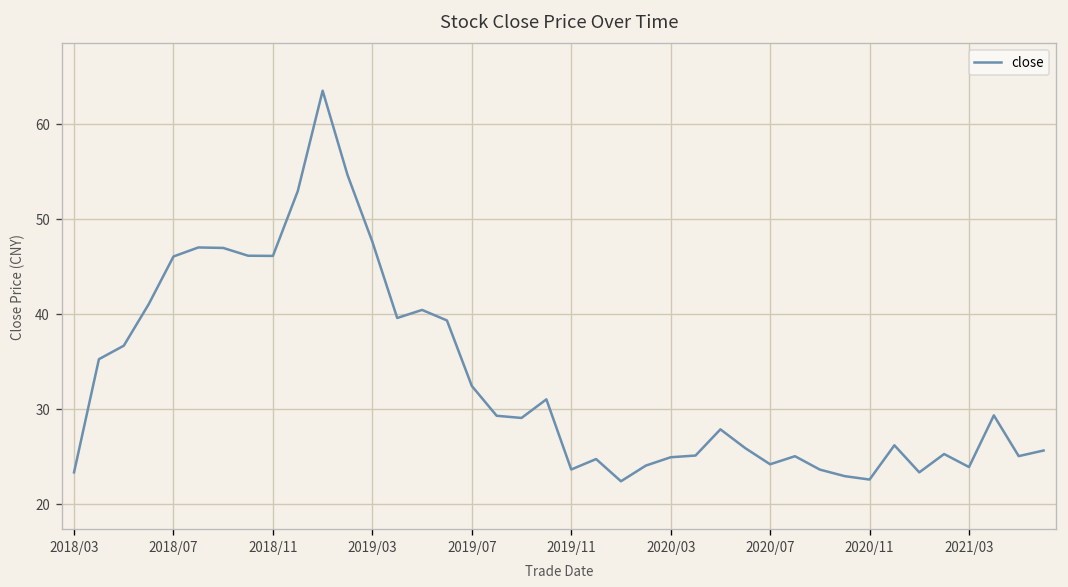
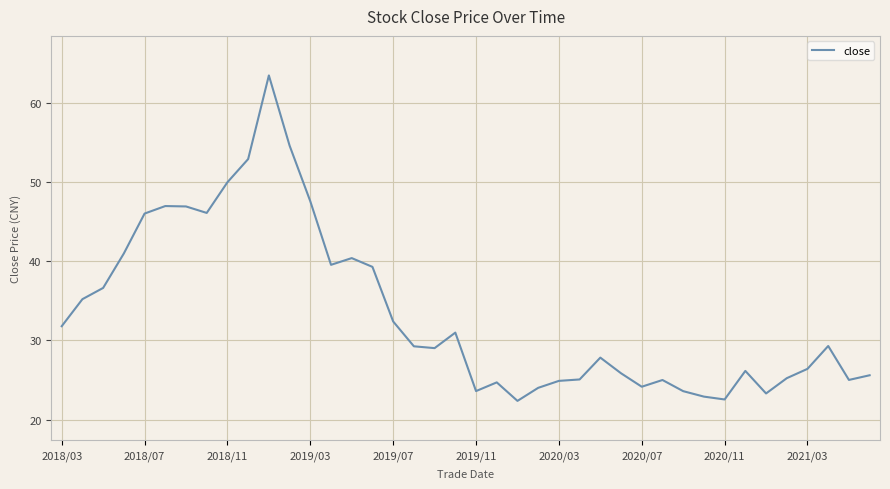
  {
-   "2018/03": 23,
+   "2018/03": 32,
    "2018/07": 46,
-   "2018/11": 46,
+   "2018/11": 50,
    "2019/03": 48,
    "2019/07": 32,
    "2019/11": 24,
    "2020/03": 25,
    "2020/07": 24,
    "2020/11": 23,
-   "2021/03": 24
+   "2021/03": 26
  }
